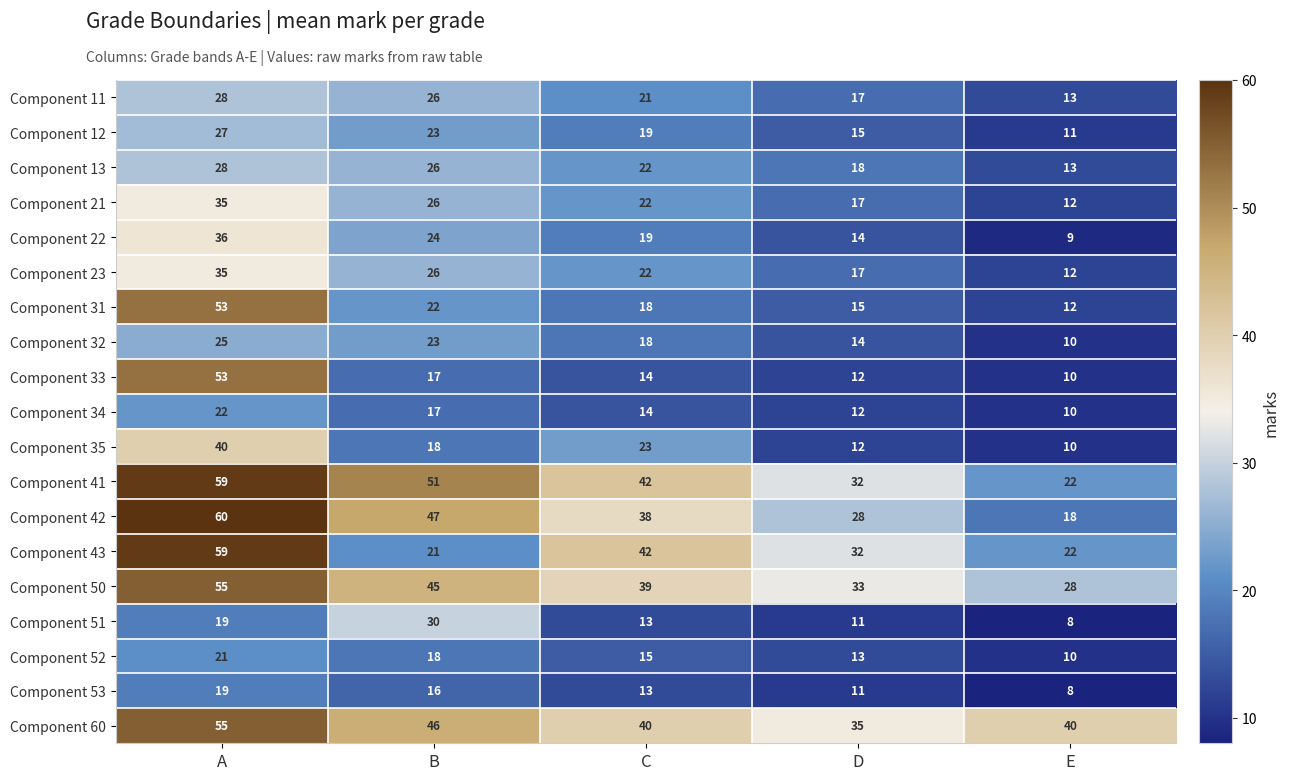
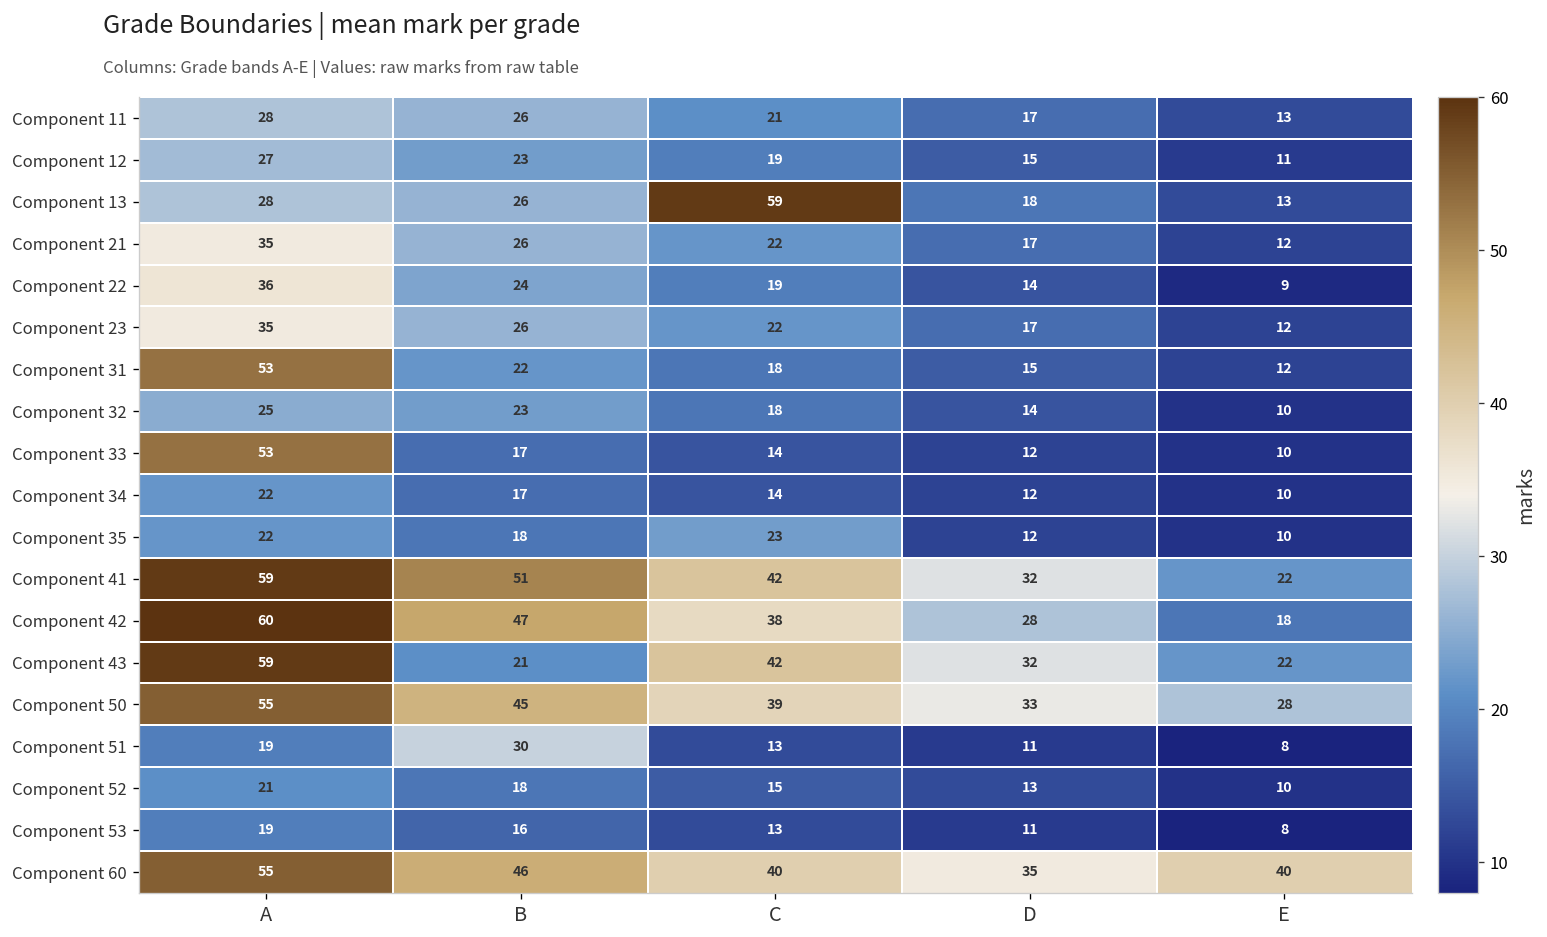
  {
    "Component 11": {
      "A": 28,
      "B": 26,
      "C": 21,
      "D": 17,
      "E": 13
    },
    "Component 12": {
      "A": 27,
      "B": 23,
      "C": 19,
      "D": 15,
      "E": 11
    },
    "Component 13": {
      "A": 28,
      "B": 26,
-     "C": 22,
+     "C": 59,
      "D": 18,
      "E": 13
    },
    "Component 21": {
      "A": 35,
      "B": 26,
      "C": 22,
      "D": 17,
      "E": 12
    },
    "Component 22": {
      "A": 36,
      "B": 24,
      "C": 19,
      "D": 14,
      "E": 9
    },
    "Component 23": {
      "A": 35,
      "B": 26,
      "C": 22,
      "D": 17,
      "E": 12
    },
    "Component 31": {
      "A": 53,
      "B": 22,
      "C": 18,
      "D": 15,
      "E": 12
    },
    "Component 32": {
      "A": 25,
      "B": 23,
      "C": 18,
      "D": 14,
      "E": 10
    },
    "Component 33": {
      "A": 53,
      "B": 17,
      "C": 14,
      "D": 12,
      "E": 10
    },
    "Component 34": {
      "A": 22,
      "B": 17,
      "C": 14,
      "D": 12,
      "E": 10
    },
    "Component 35": {
-     "A": 40,
+     "A": 22,
      "B": 18,
      "C": 23,
      "D": 12,
      "E": 10
    },
    "Component 41": {
      "A": 59,
      "B": 51,
      "C": 42,
      "D": 32,
      "E": 22
    },
    "Component 42": {
      "A": 60,
      "B": 47,
      "C": 38,
      "D": 28,
      "E": 18
    },
    "Component 43": {
      "A": 59,
      "B": 21,
      "C": 42,
      "D": 32,
      "E": 22
    },
    "Component 50": {
      "A": 55,
      "B": 45,
      "C": 39,
      "D": 33,
      "E": 28
    },
    "Component 51": {
      "A": 19,
      "B": 30,
      "C": 13,
      "D": 11,
      "E": 8
    },
    "Component 52": {
      "A": 21,
      "B": 18,
      "C": 15,
      "D": 13,
      "E": 10
    },
    "Component 53": {
      "A": 19,
      "B": 16,
      "C": 13,
      "D": 11,
      "E": 8
    },
    "Component 60": {
      "A": 55,
      "B": 46,
      "C": 40,
      "D": 35,
      "E": 40
    }
  }
